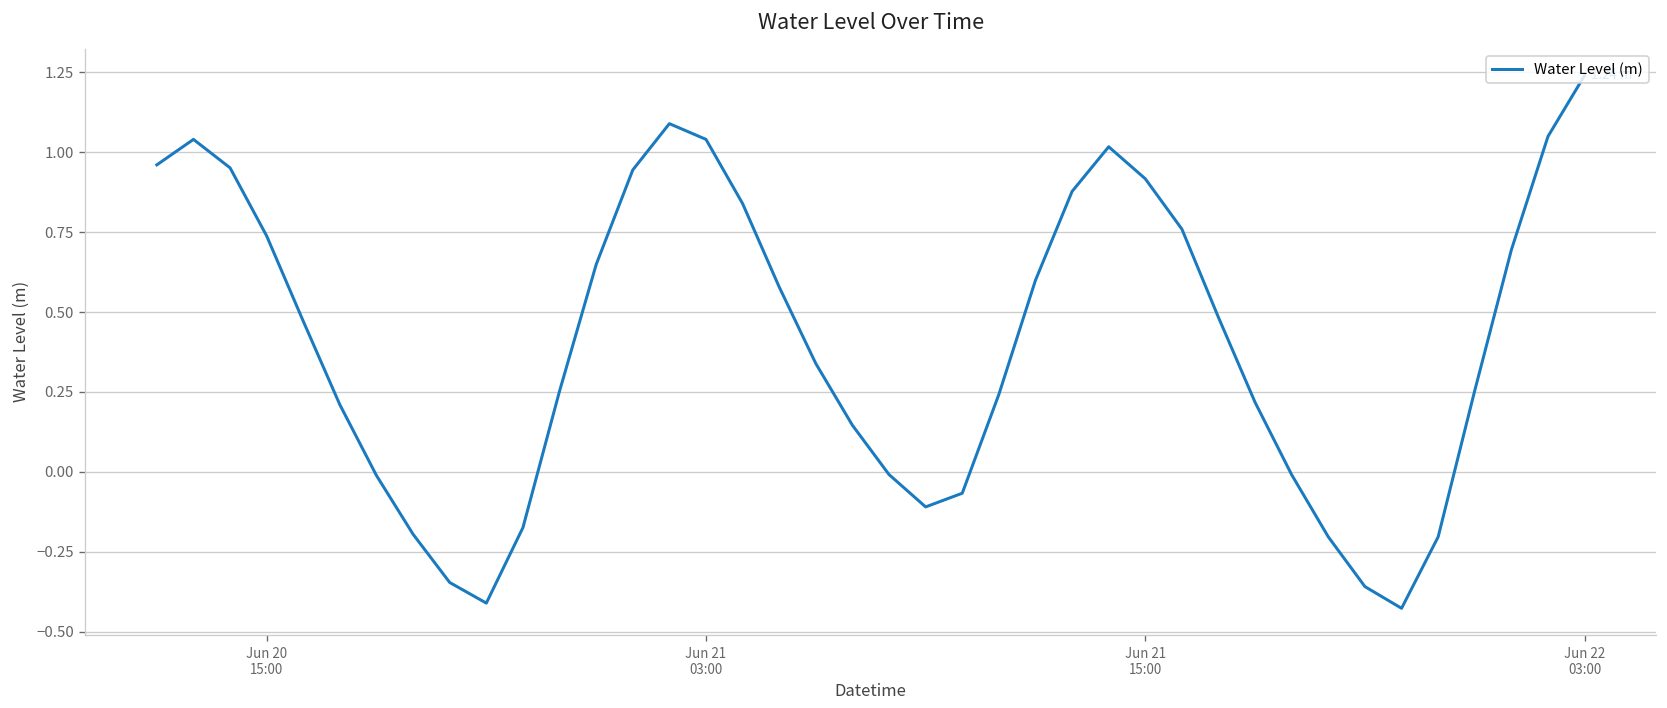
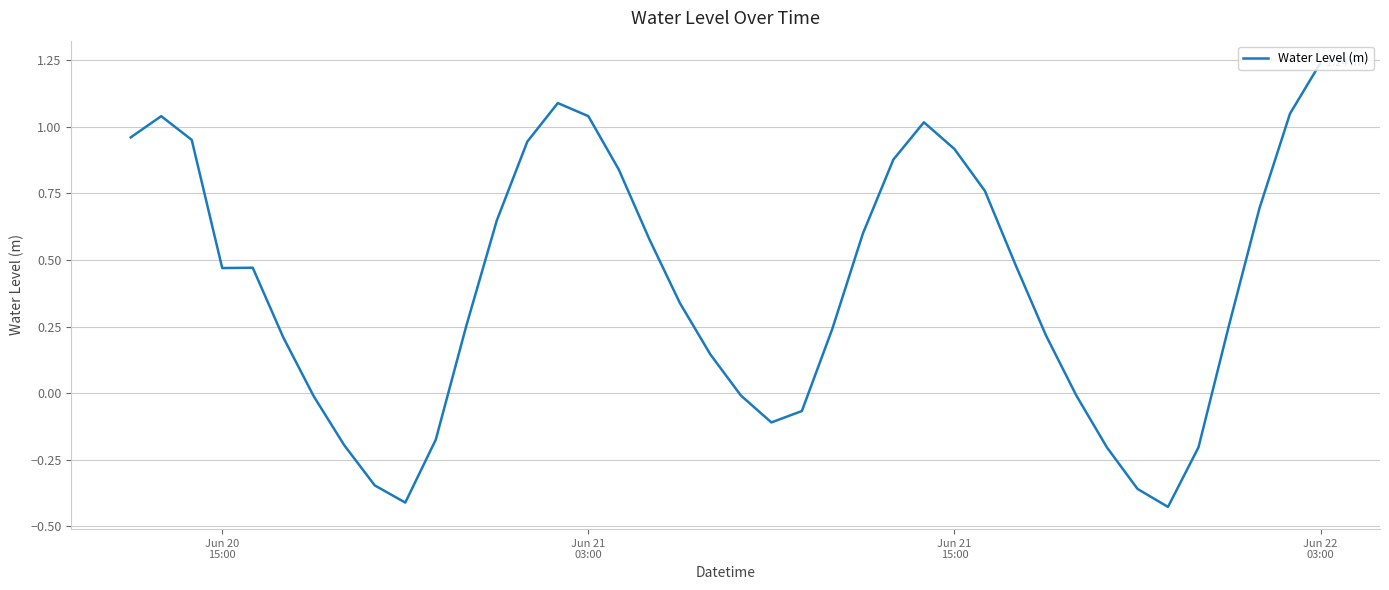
  {
-   "Jun 20 15:00": 0.74,
+   "Jun 20 15:00": 0.47,
    "Jun 21 03:00": 1.04,
    "Jun 21 15:00": 0.92
  }
